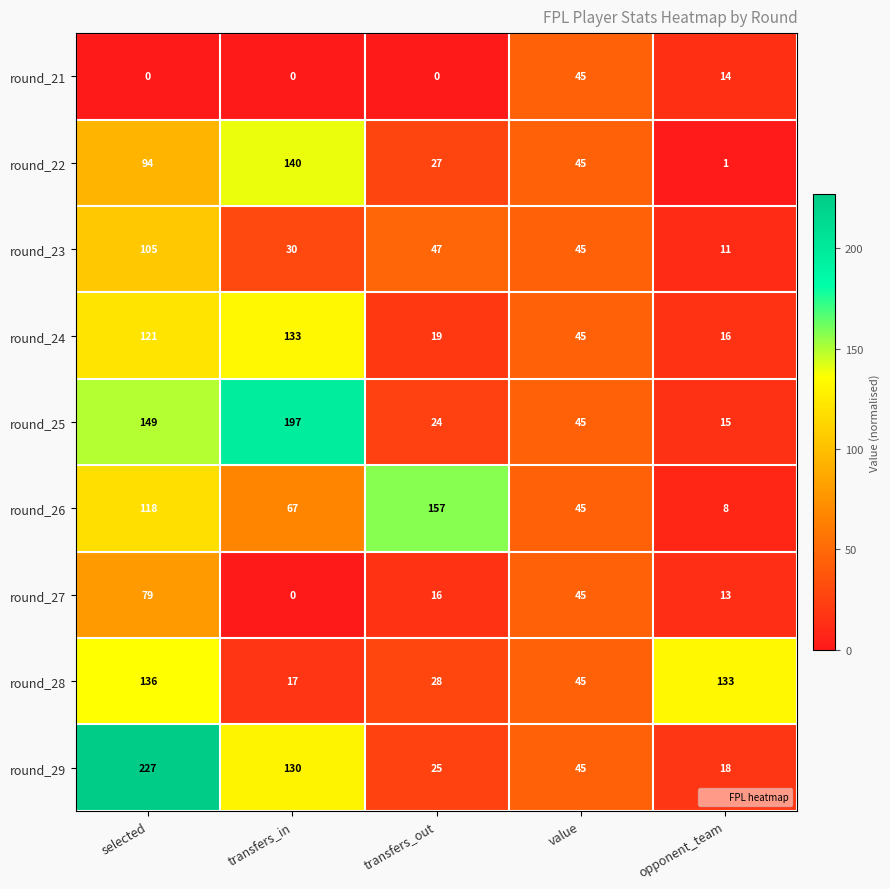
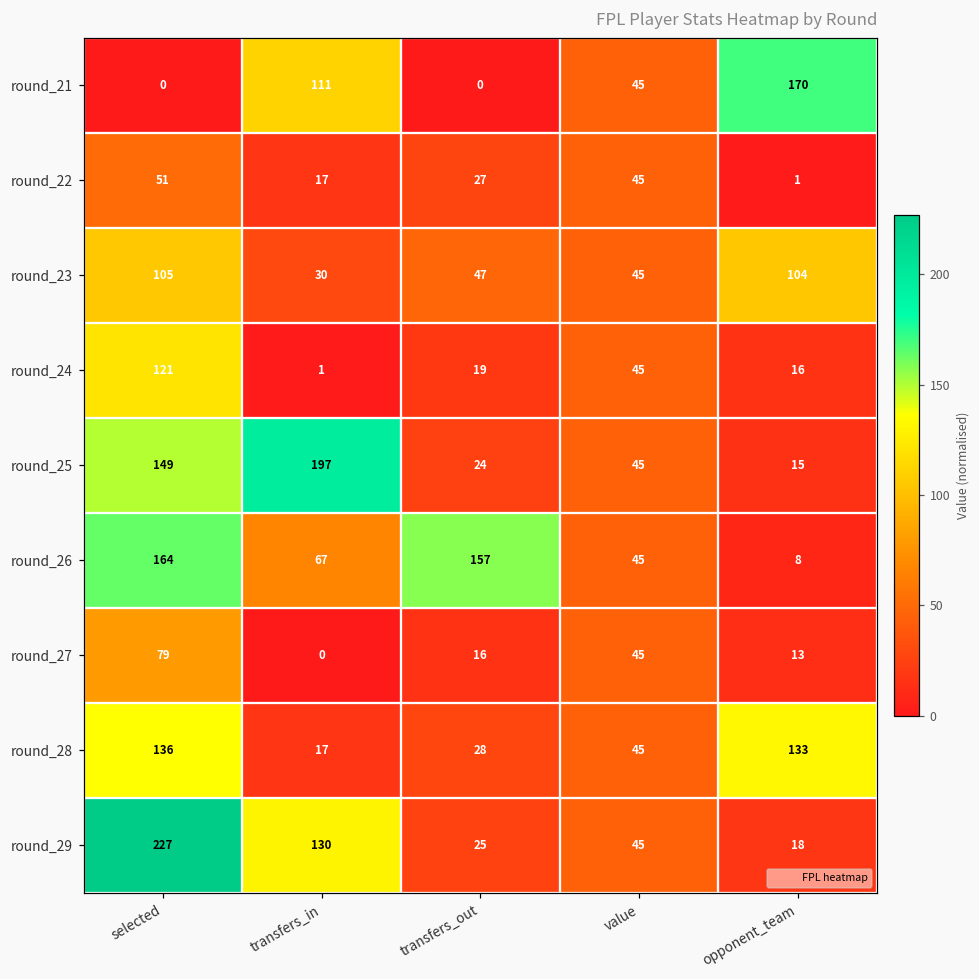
  {
    "round_21": {
      "selected": 0,
-     "transfers_in": 0,
+     "transfers_in": 111,
      "transfers_out": 0,
      "value": 45,
-     "opponent_team": 14
+     "opponent_team": 170
    },
    "round_22": {
-     "selected": 94,
-     "transfers_in": 140,
+     "selected": 51,
+     "transfers_in": 17,
      "transfers_out": 27,
      "value": 45,
      "opponent_team": 1
    },
    "round_23": {
      "selected": 105,
      "transfers_in": 30,
      "transfers_out": 47,
      "value": 45,
-     "opponent_team": 11
+     "opponent_team": 104
    },
    "round_24": {
      "selected": 121,
-     "transfers_in": 133,
+     "transfers_in": 1,
      "transfers_out": 19,
      "value": 45,
      "opponent_team": 16
    },
    "round_25": {
      "selected": 149,
      "transfers_in": 197,
      "transfers_out": 24,
      "value": 45,
      "opponent_team": 15
    },
    "round_26": {
-     "selected": 118,
+     "selected": 164,
      "transfers_in": 67,
      "transfers_out": 157,
      "value": 45,
      "opponent_team": 8
    },
    "round_27": {
      "selected": 79,
      "transfers_in": 0,
      "transfers_out": 16,
      "value": 45,
      "opponent_team": 13
    },
    "round_28": {
      "selected": 136,
      "transfers_in": 17,
      "transfers_out": 28,
      "value": 45,
      "opponent_team": 133
    },
    "round_29": {
      "selected": 227,
      "transfers_in": 130,
      "transfers_out": 25,
      "value": 45,
      "opponent_team": 18
    }
  }
